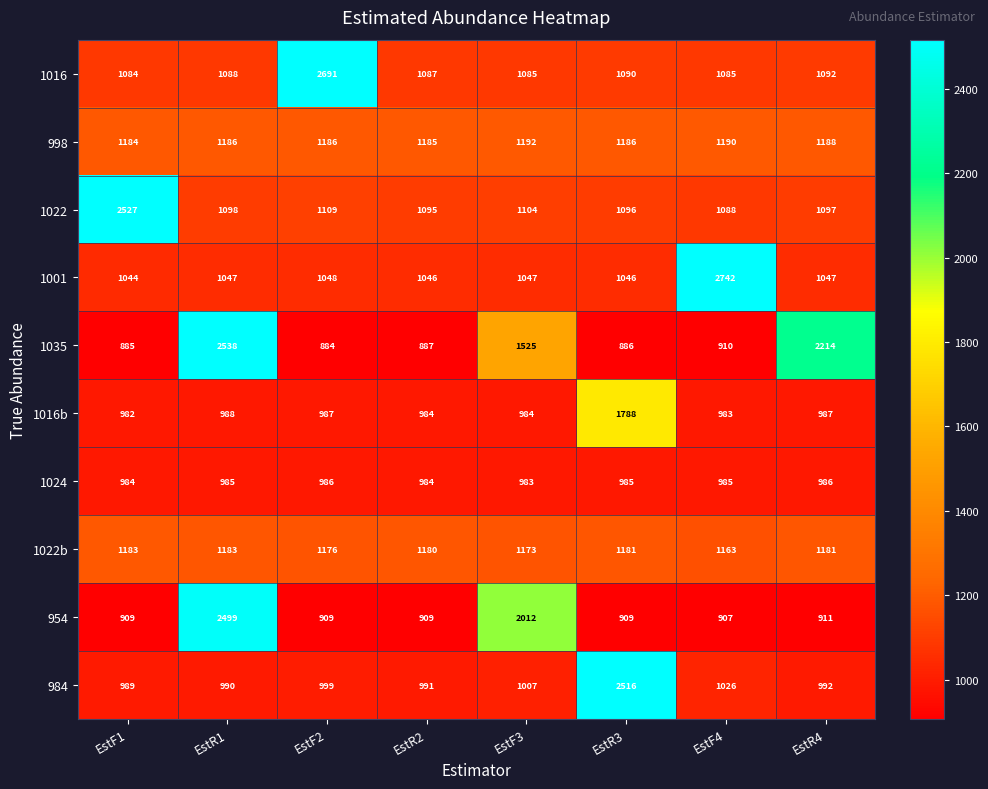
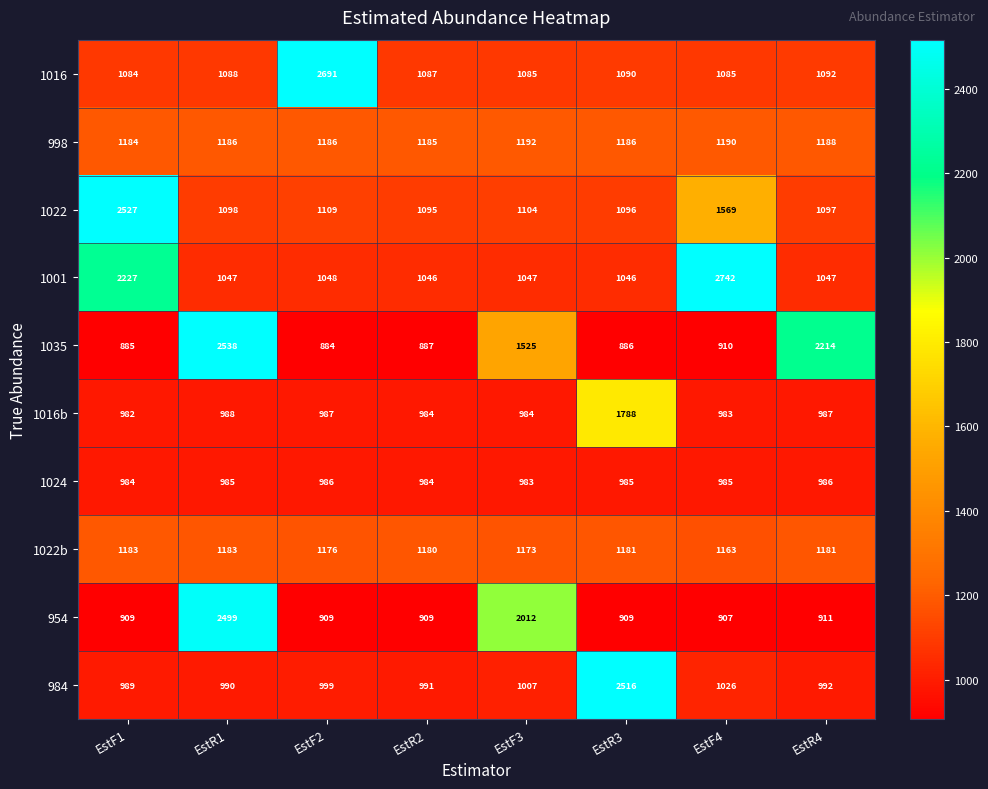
  {
    "1016": {
      "EstF1": 1084,
      "EstR1": 1088,
      "EstF2": 2691,
      "EstR2": 1087,
      "EstF3": 1085,
      "EstR3": 1090,
      "EstF4": 1085,
      "EstR4": 1092
    },
    "998": {
      "EstF1": 1184,
      "EstR1": 1186,
      "EstF2": 1186,
      "EstR2": 1185,
      "EstF3": 1192,
      "EstR3": 1186,
      "EstF4": 1190,
      "EstR4": 1188
    },
    "1022": {
      "EstF1": 2527,
      "EstR1": 1098,
      "EstF2": 1109,
      "EstR2": 1095,
      "EstF3": 1104,
      "EstR3": 1096,
-     "EstF4": 1088,
+     "EstF4": 1569,
      "EstR4": 1097
    },
    "1001": {
-     "EstF1": 1044,
+     "EstF1": 2227,
      "EstR1": 1047,
      "EstF2": 1048,
      "EstR2": 1046,
      "EstF3": 1047,
      "EstR3": 1046,
      "EstF4": 2742,
      "EstR4": 1047
    },
    "1035": {
      "EstF1": 885,
      "EstR1": 2538,
      "EstF2": 884,
      "EstR2": 887,
      "EstF3": 1525,
      "EstR3": 886,
      "EstF4": 910,
      "EstR4": 2214
    },
    "1016b": {
      "EstF1": 982,
      "EstR1": 988,
      "EstF2": 987,
      "EstR2": 984,
      "EstF3": 984,
      "EstR3": 1788,
      "EstF4": 983,
      "EstR4": 987
    },
    "1024": {
      "EstF1": 984,
      "EstR1": 985,
      "EstF2": 986,
      "EstR2": 984,
      "EstF3": 983,
      "EstR3": 985,
      "EstF4": 985,
      "EstR4": 986
    },
    "1022b": {
      "EstF1": 1183,
      "EstR1": 1183,
      "EstF2": 1176,
      "EstR2": 1180,
      "EstF3": 1173,
      "EstR3": 1181,
      "EstF4": 1163,
      "EstR4": 1181
    },
    "954": {
      "EstF1": 909,
      "EstR1": 2499,
      "EstF2": 909,
      "EstR2": 909,
      "EstF3": 2012,
      "EstR3": 909,
      "EstF4": 907,
      "EstR4": 911
    },
    "984": {
      "EstF1": 989,
      "EstR1": 990,
      "EstF2": 999,
      "EstR2": 991,
      "EstF3": 1007,
      "EstR3": 2516,
      "EstF4": 1026,
      "EstR4": 992
    }
  }
